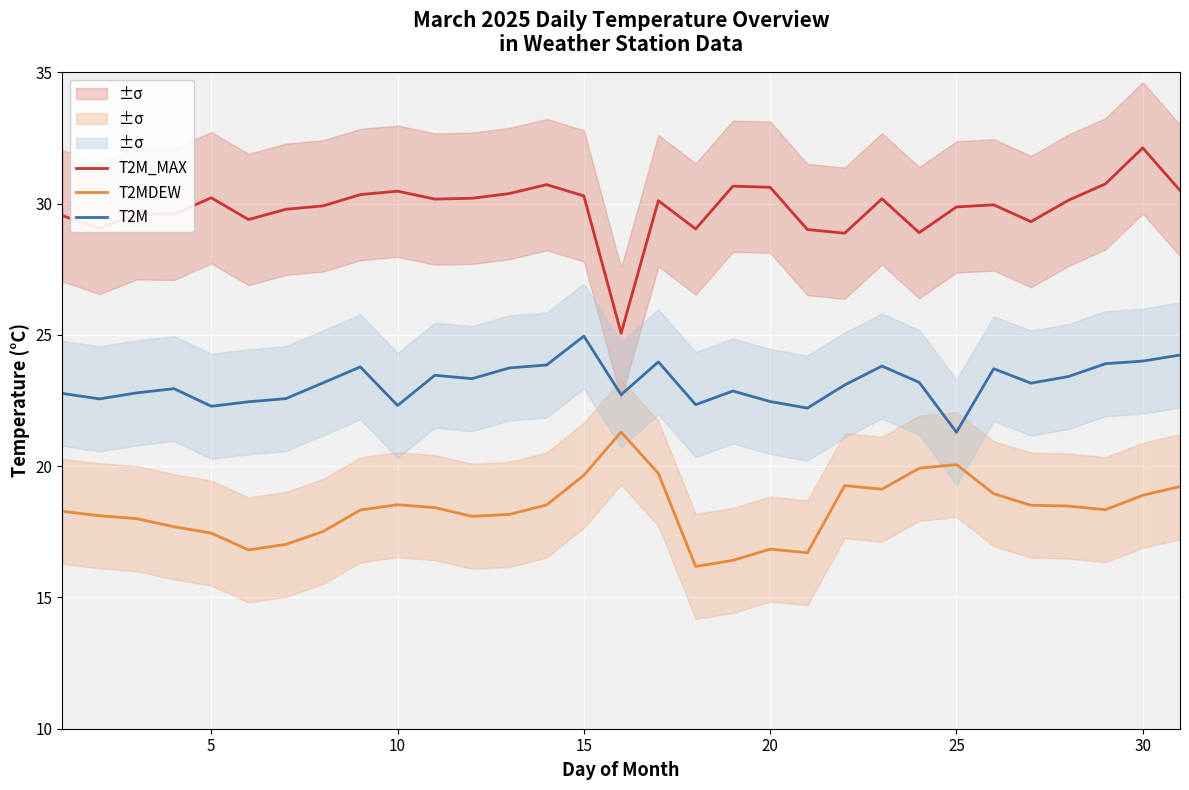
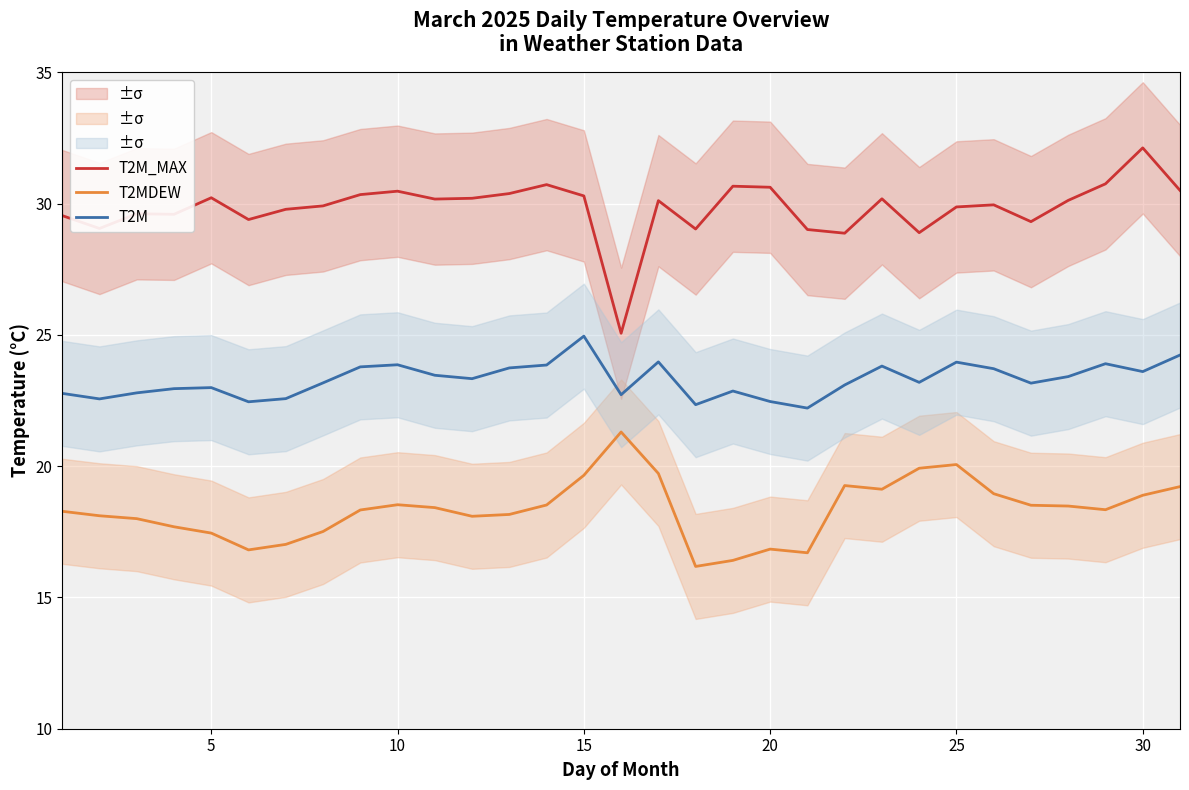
  {
    "T2M_MAX": {
      "5": 30.2,
      "10": 30.5,
      "15": 30.3,
      "20": 30.6,
      "25": 29.9,
      "30": 32.1
    },
    "T2M": {
-     "5": 22.3,
-     "10": 22.3,
+     "5": 23.0,
+     "10": 23.9,
      "15": 25.0,
      "20": 22.5,
-     "25": 21.3,
-     "30": 24.0
+     "25": 24.0,
+     "30": 23.6
    }
  }
